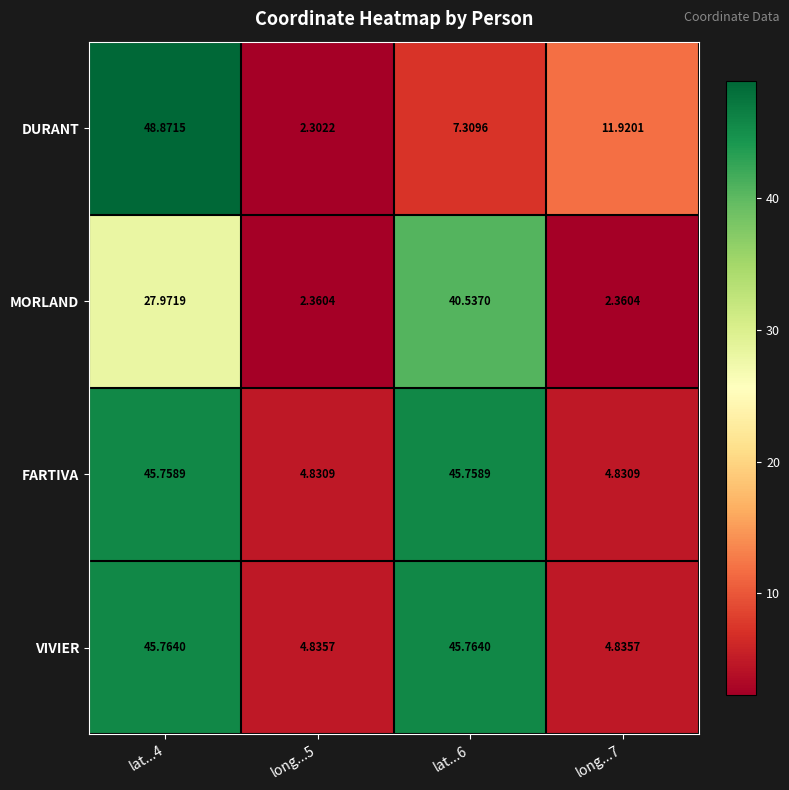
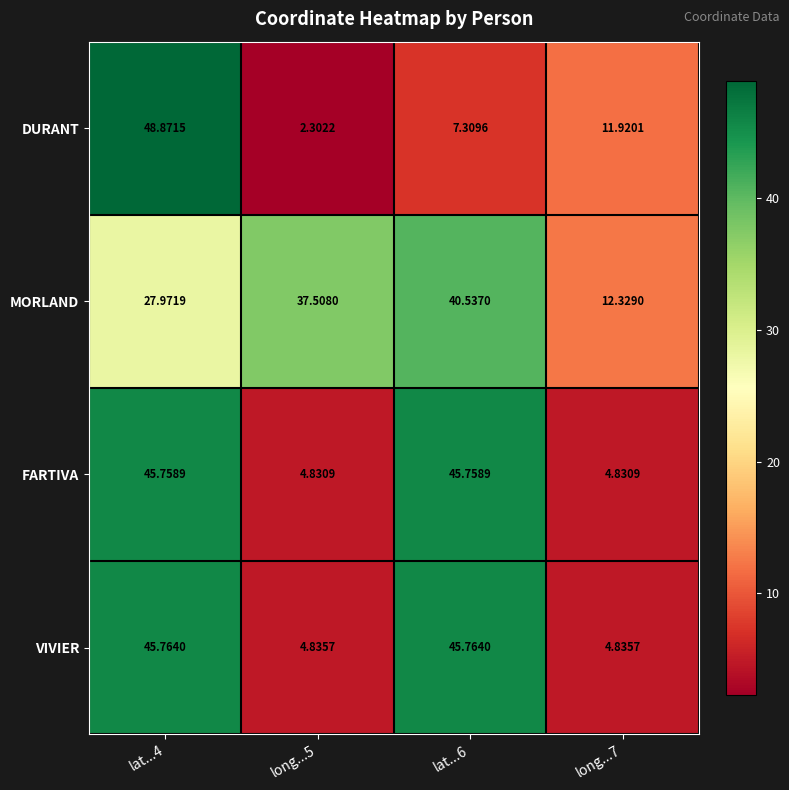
  {
    "DURANT": {
      "lat...4": 48.8715,
      "long...5": 2.3022,
      "lat...6": 7.3096,
      "long...7": 11.9201
    },
    "MORLAND": {
      "lat...4": 27.9719,
-     "long...5": 2.3604,
+     "long...5": 37.5080,
      "lat...6": 40.5370,
-     "long...7": 2.3604
+     "long...7": 12.3290
    },
    "FARTIVA": {
      "lat...4": 45.7589,
      "long...5": 4.8309,
      "lat...6": 45.7589,
      "long...7": 4.8309
    },
    "VIVIER": {
      "lat...4": 45.7640,
      "long...5": 4.8357,
      "lat...6": 45.7640,
      "long...7": 4.8357
    }
  }
